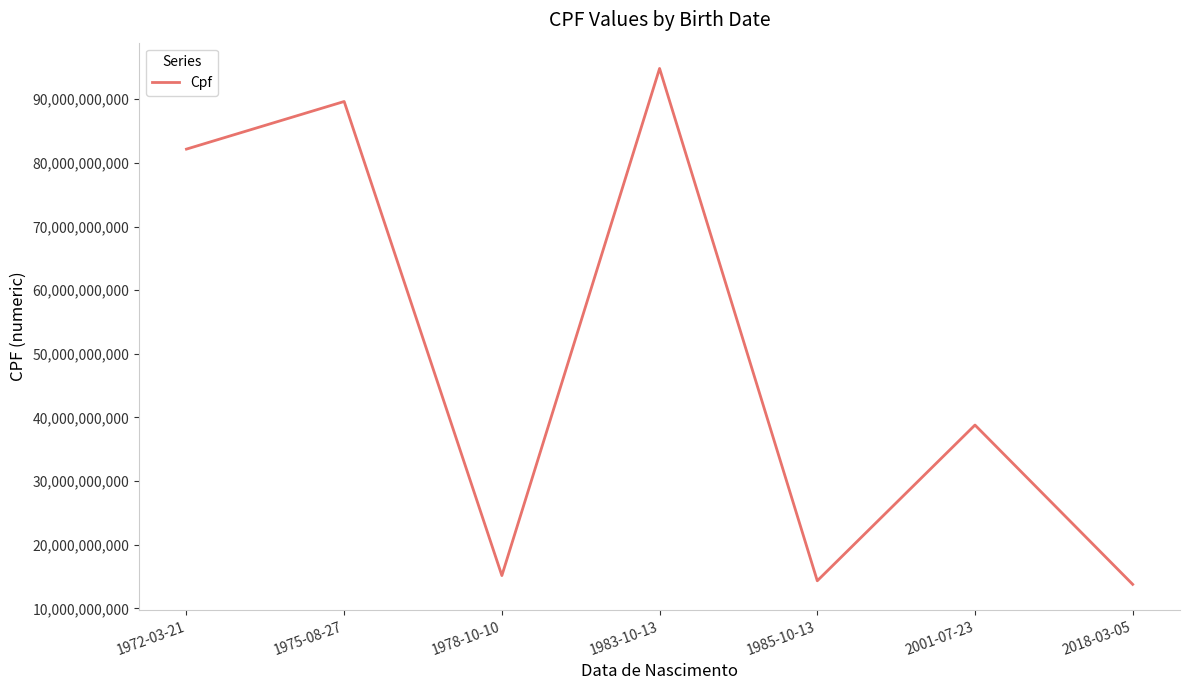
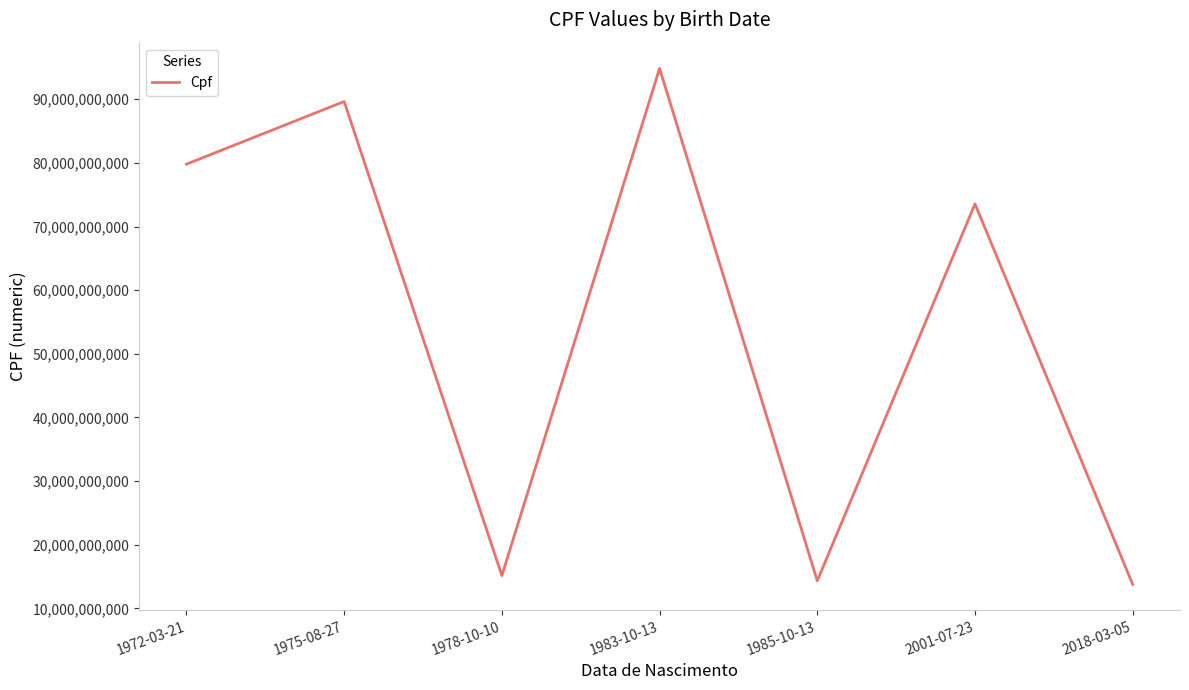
  {
-   "1972-03-21": "82,000,000,000",
+   "1972-03-21": "80,000,000,000",
    "1975-08-27": "90,000,000,000",
    "1978-10-10": "15,000,000,000",
    "1983-10-13": "95,000,000,000",
    "1985-10-13": "14,000,000,000",
-   "2001-07-23": "39,000,000,000",
+   "2001-07-23": "74,000,000,000",
    "2018-03-05": "14,000,000,000"
  }
